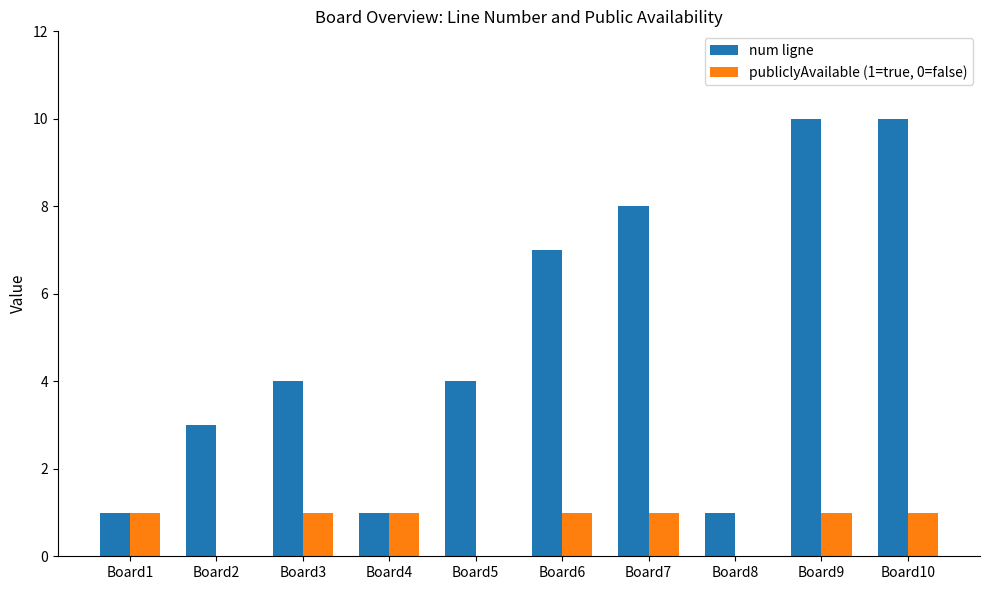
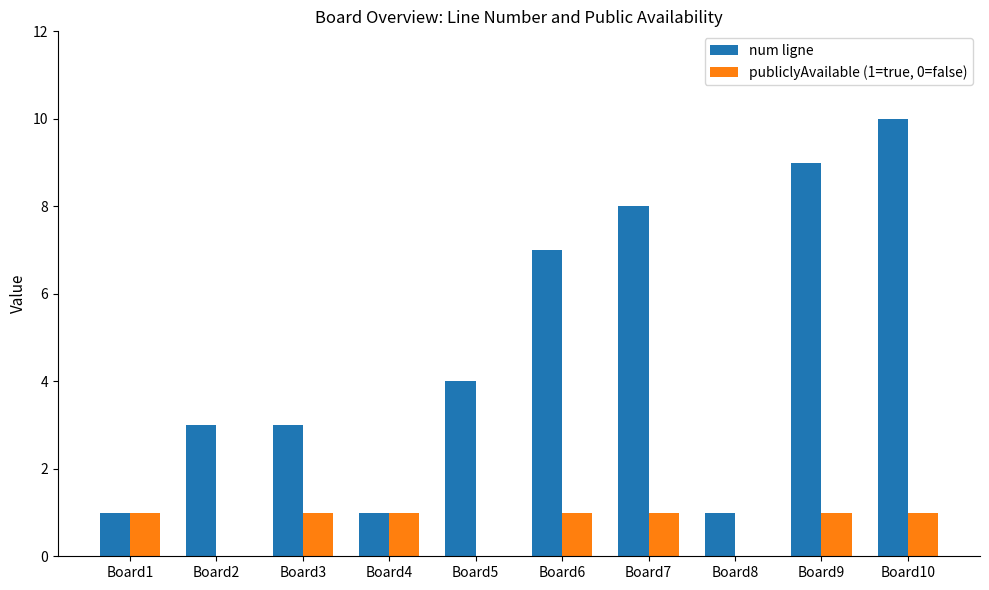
  {
    "num ligne": {
      "Board1": 1,
      "Board2": 3,
-     "Board3": 4,
+     "Board3": 3,
      "Board4": 1,
      "Board5": 4,
      "Board6": 7,
      "Board7": 8,
      "Board8": 1,
-     "Board9": 10,
+     "Board9": 9,
      "Board10": 10
    },
    "publiclyAvailable (1=true, 0=false)": {
      "Board1": 1,
      "Board2": 0,
      "Board3": 1,
      "Board4": 1,
      "Board5": 0,
      "Board6": 1,
      "Board7": 1,
      "Board8": 0,
      "Board9": 1,
      "Board10": 1
    }
  }
